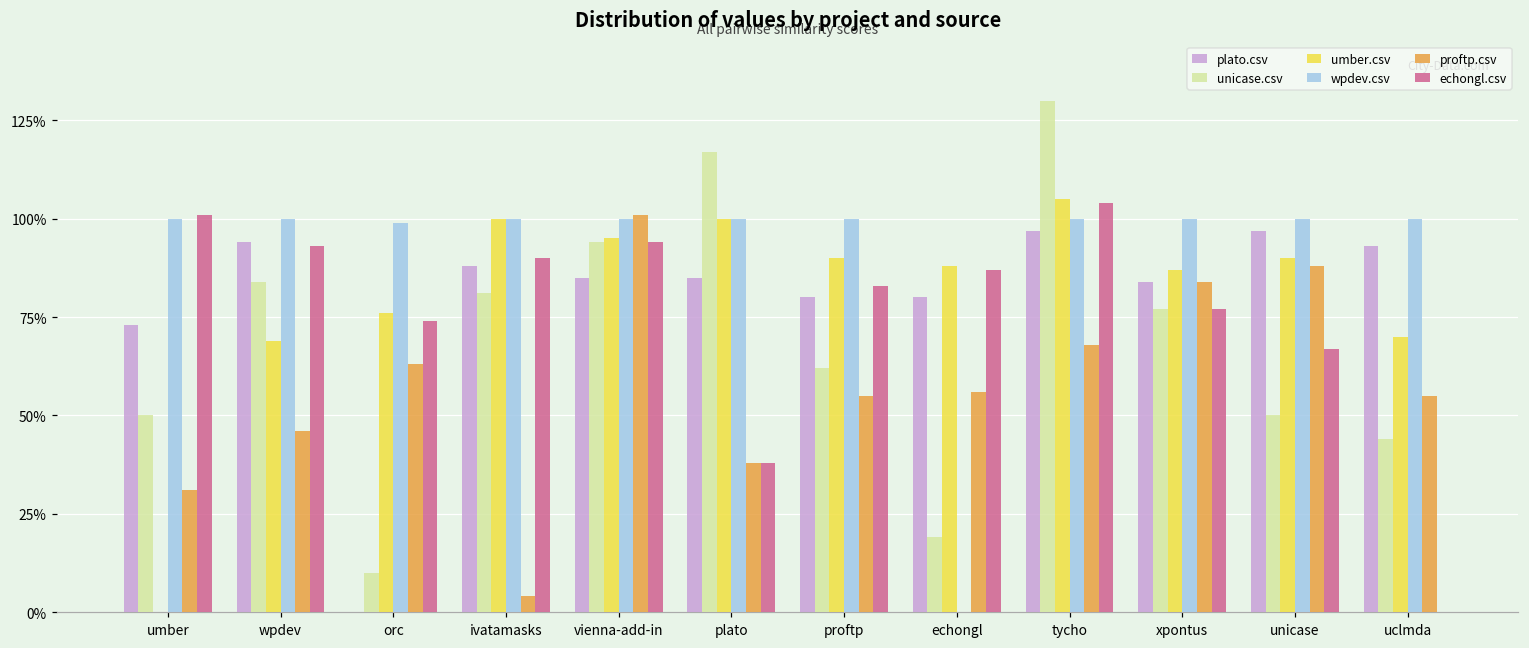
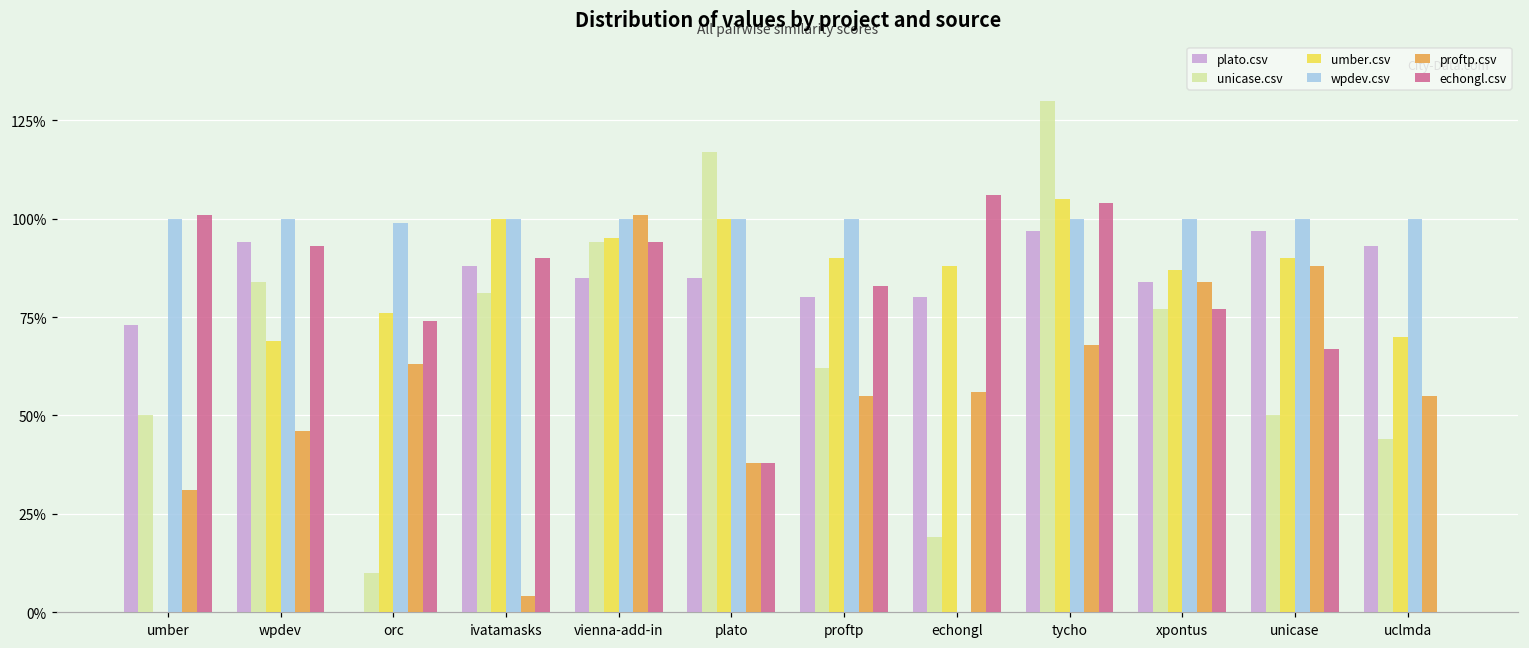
  {
    "unicase.csv": {
      "umber": "50%",
      "wpdev": "84%",
      "orc": "10%",
      "ivatamasks": "81%",
      "vienna-add-in": "94%",
      "plato": "117%",
      "proftp": "62%",
      "echongl": "19%",
      "tycho": "130%",
      "xpontus": "77%",
      "unicase": "50%",
      "uclmda": "44%"
    },
    "umber.csv": {
      "umber": "0%",
      "wpdev": "69%",
      "orc": "76%",
      "ivatamasks": "100%",
      "vienna-add-in": "95%",
      "plato": "100%",
      "proftp": "90%",
      "echongl": "88%",
      "tycho": "105%",
      "xpontus": "87%",
      "unicase": "90%",
      "uclmda": "70%"
    },
    "proftp.csv": {
      "umber": "31%",
      "wpdev": "46%",
      "orc": "63%",
      "ivatamasks": "4%",
      "vienna-add-in": "101%",
      "plato": "38%",
      "proftp": "55%",
      "echongl": "56%",
      "tycho": "68%",
      "xpontus": "84%",
      "unicase": "88%",
      "uclmda": "55%"
    },
    "echongl.csv": {
      "umber": "101%",
      "wpdev": "93%",
      "orc": "74%",
      "ivatamasks": "90%",
      "vienna-add-in": "94%",
      "plato": "38%",
      "proftp": "83%",
-     "echongl": "87%",
+     "echongl": "106%",
      "tycho": "104%",
      "xpontus": "77%",
      "unicase": "67%",
      "uclmda": "0%"
    }
  }
